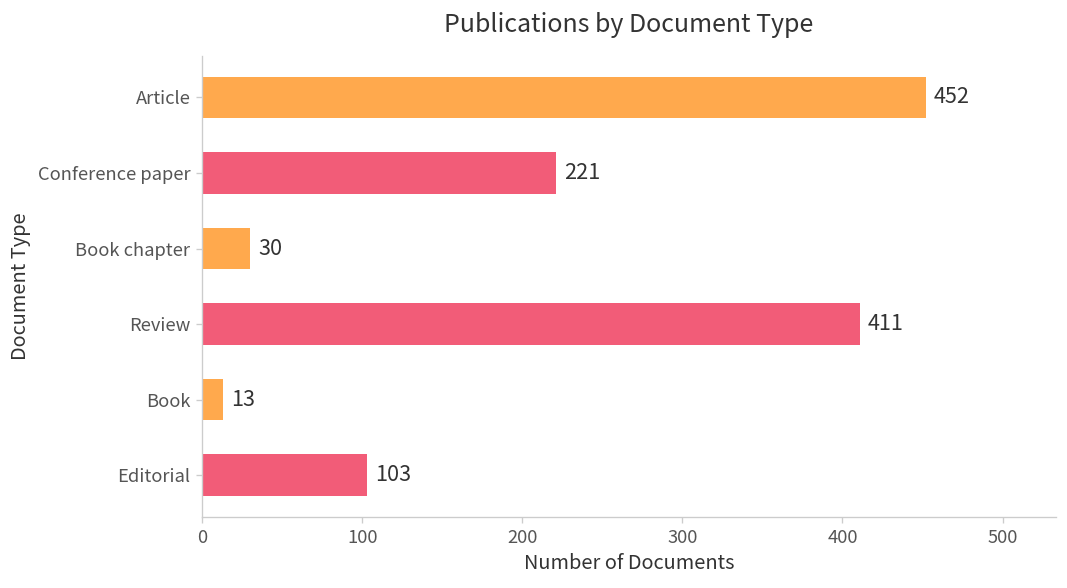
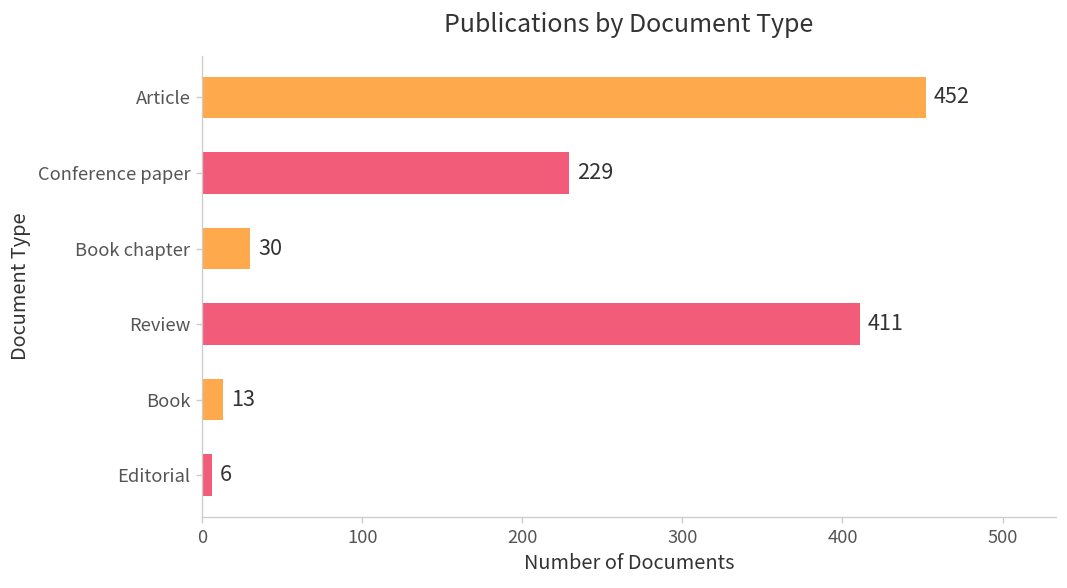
  {
    "Article": 452,
-   "Conference paper": 221,
+   "Conference paper": 229,
    "Book chapter": 30,
    "Review": 411,
    "Book": 13,
-   "Editorial": 103
+   "Editorial": 6
  }
